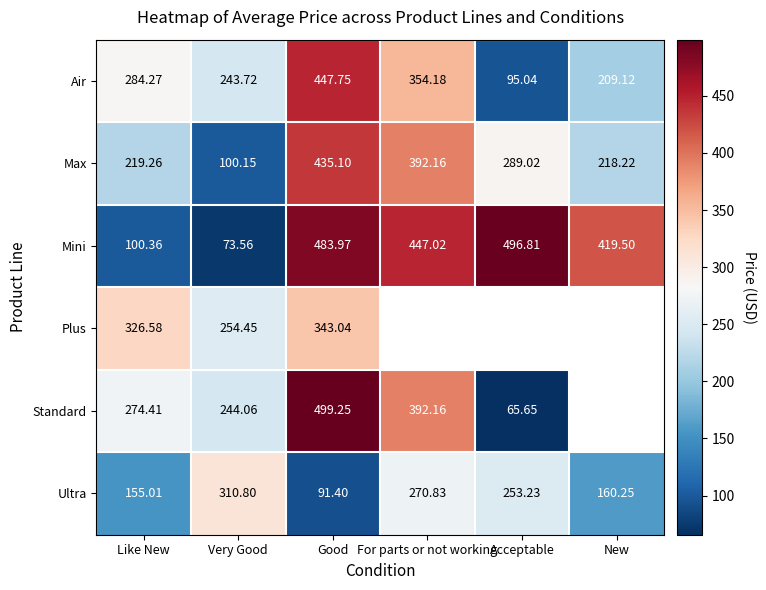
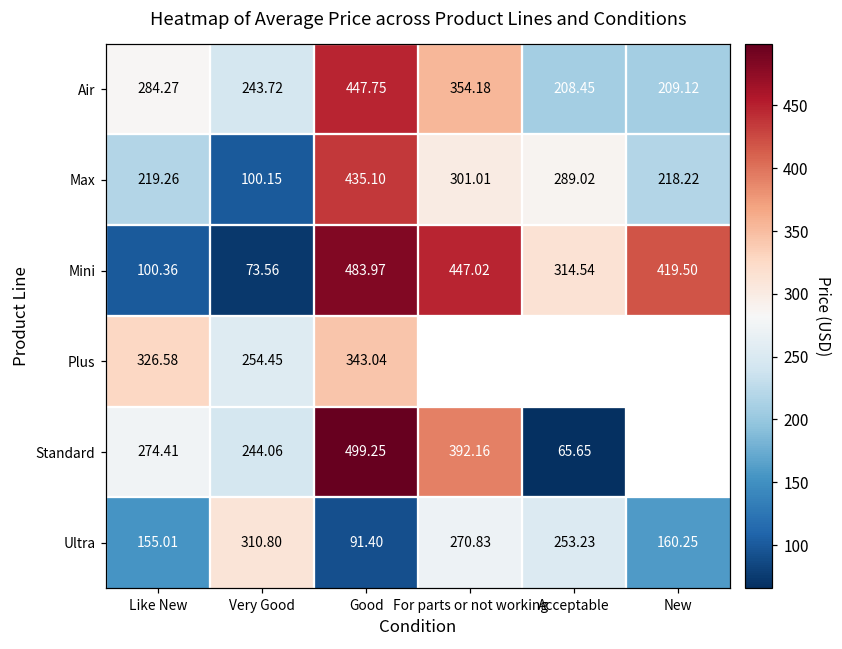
  {
    "Air": {
      "Like New": 284.27,
      "Very Good": 243.72,
      "Good": 447.75,
      "For parts or not working": 354.18,
-     "Acceptable": 95.04,
+     "Acceptable": 208.45,
      "New": 209.12
    },
    "Max": {
      "Like New": 219.26,
      "Very Good": 100.15,
      "Good": 435.10,
-     "For parts or not working": 392.16,
+     "For parts or not working": 301.01,
      "Acceptable": 289.02,
      "New": 218.22
    },
    "Mini": {
      "Like New": 100.36,
      "Very Good": 73.56,
      "Good": 483.97,
      "For parts or not working": 447.02,
-     "Acceptable": 496.81,
+     "Acceptable": 314.54,
      "New": 419.50
    },
    "Plus": {
      "Like New": 326.58,
      "Very Good": 254.45,
      "Good": 343.04
    },
    "Standard": {
      "Like New": 274.41,
      "Very Good": 244.06,
      "Good": 499.25,
      "For parts or not working": 392.16,
      "Acceptable": 65.65
    },
    "Ultra": {
      "Like New": 155.01,
      "Very Good": 310.80,
      "Good": 91.40,
      "For parts or not working": 270.83,
      "Acceptable": 253.23,
      "New": 160.25
    }
  }
